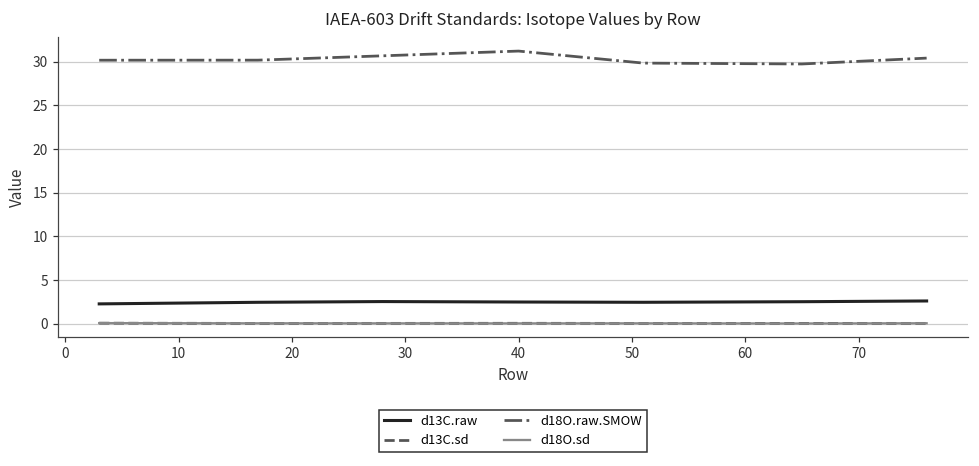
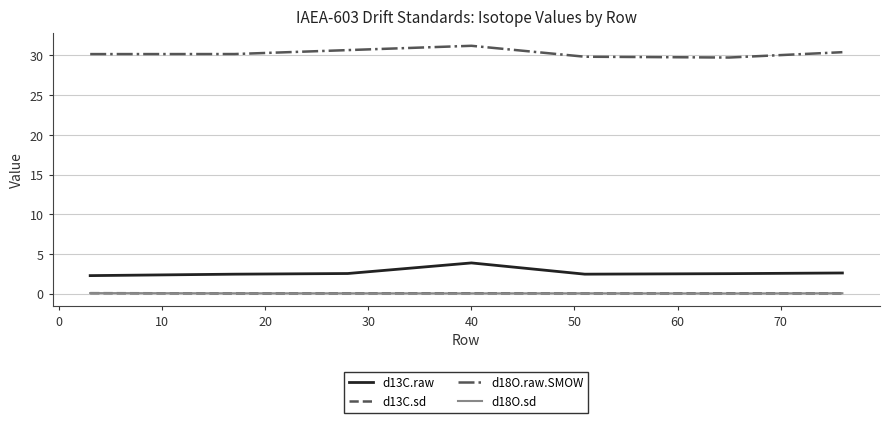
  {
    "d13C.raw": {
-     "40": 2
+     "40": 4
    },
    "d18O.sd": {
      "40": 0
    },
    "d18O.raw.SMOW": {
      "40": 31
    }
  }
